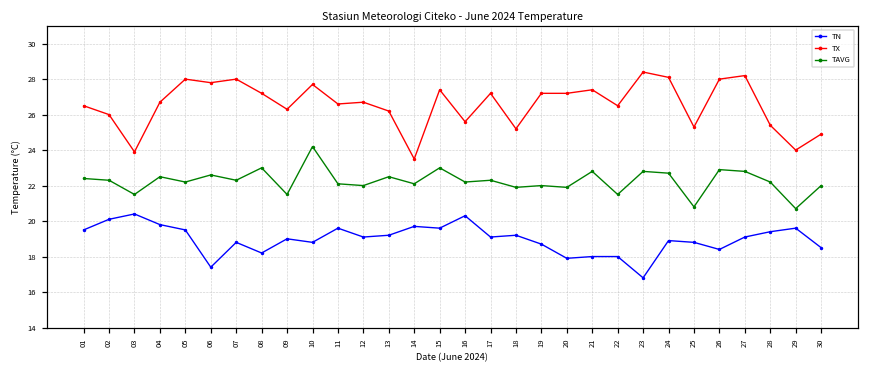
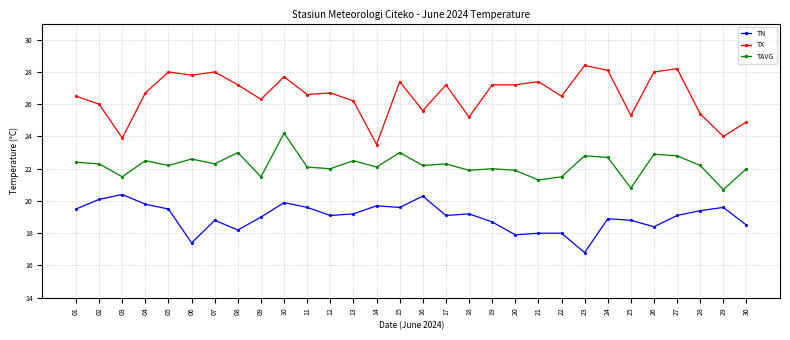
  {
    "TN": {
      "01": 19.5,
      "02": 20.1,
      "03": 20.4,
      "04": 19.8,
      "05": 19.5,
      "06": 17.4,
      "07": 18.8,
      "08": 18.2,
      "09": 19.0,
-     "10": 18.8,
+     "10": 19.9,
      "11": 19.6,
      "12": 19.1,
      "13": 19.2,
      "14": 19.7,
      "15": 19.6,
      "16": 20.3,
      "17": 19.1,
      "18": 19.2,
      "19": 18.7,
      "20": 17.9,
      "21": 18.0,
      "22": 18.0,
      "23": 16.8,
      "24": 18.9,
      "25": 18.8,
      "26": 18.4,
      "27": 19.1,
      "28": 19.4,
      "29": 19.6,
      "30": 18.5
    },
    "TX": {
      "01": 26.5,
      "02": 26.0,
      "03": 23.9,
      "04": 26.7,
      "05": 28.0,
      "06": 27.8,
      "07": 28.0,
      "08": 27.2,
      "09": 26.3,
      "10": 27.7,
      "11": 26.6,
      "12": 26.7,
      "13": 26.2,
      "14": 23.5,
      "15": 27.4,
      "16": 25.6,
      "17": 27.2,
      "18": 25.2,
      "19": 27.2,
      "20": 27.2,
      "21": 27.4,
      "22": 26.5,
      "23": 28.4,
      "24": 28.1,
      "25": 25.3,
      "26": 28.0,
      "27": 28.2,
      "28": 25.4,
      "29": 24.0,
      "30": 24.9
    },
    "TAVG": {
      "01": 22.4,
      "02": 22.3,
      "03": 21.5,
      "04": 22.5,
      "05": 22.2,
      "06": 22.6,
      "07": 22.3,
      "08": 23.0,
      "09": 21.5,
      "10": 24.2,
      "11": 22.1,
      "12": 22.0,
      "13": 22.5,
      "14": 22.1,
      "15": 23.0,
      "16": 22.2,
      "17": 22.3,
      "18": 21.9,
      "19": 22.0,
      "20": 21.9,
-     "21": 22.8,
+     "21": 21.3,
      "22": 21.5,
      "23": 22.8,
      "24": 22.7,
      "25": 20.8,
      "26": 22.9,
      "27": 22.8,
      "28": 22.2,
      "29": 20.7,
      "30": 22.0
    }
  }
